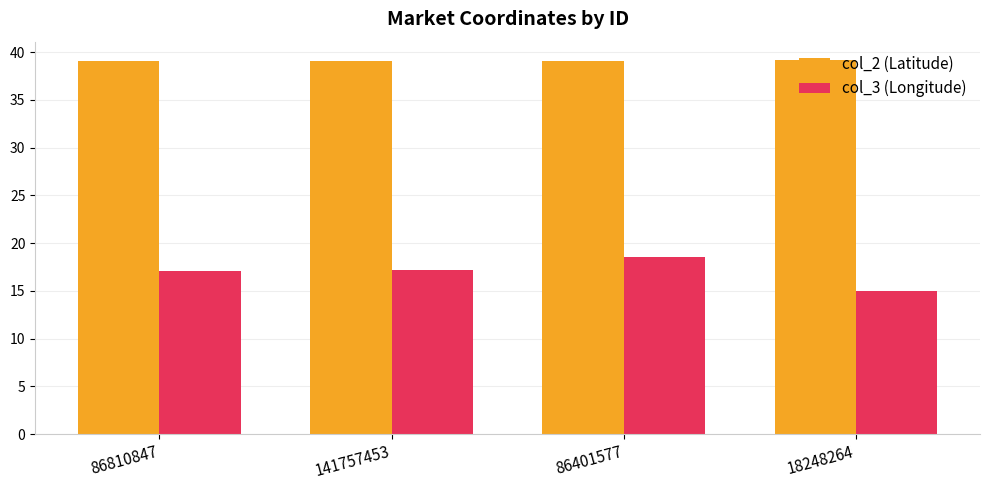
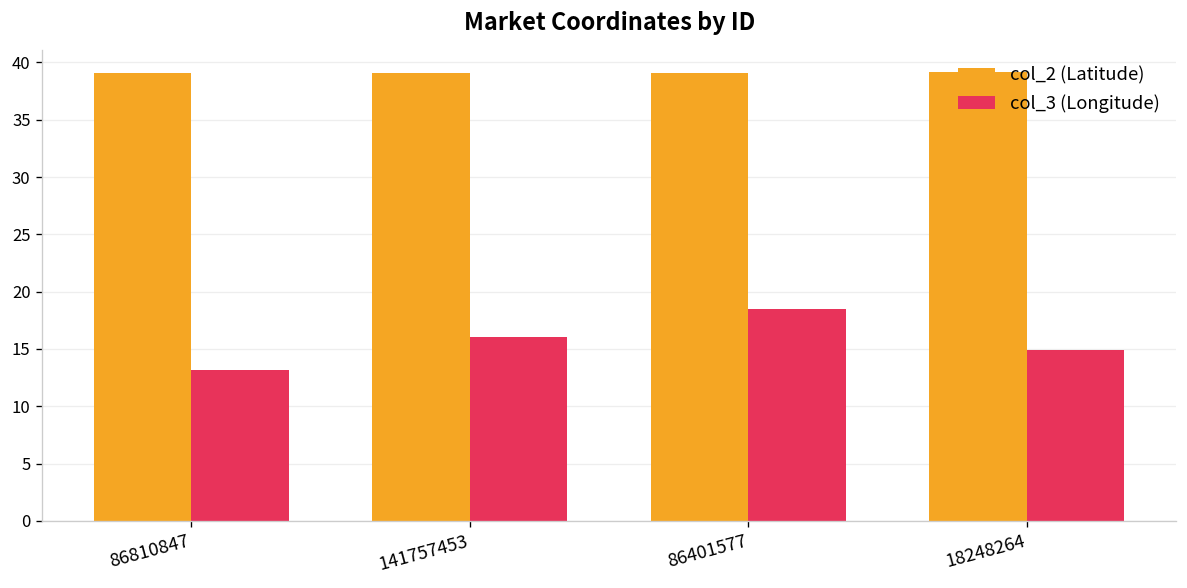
  {
    "col_2 (Latitude)": {
      "86810847": 39,
      "141757453": 39,
      "86401577": 39,
      "18248264": 39
    },
    "col_3 (Longitude)": {
-     "86810847": 17,
-     "141757453": 17,
+     "86810847": 13,
+     "141757453": 16,
      "86401577": 19,
      "18248264": 15
    }
  }
